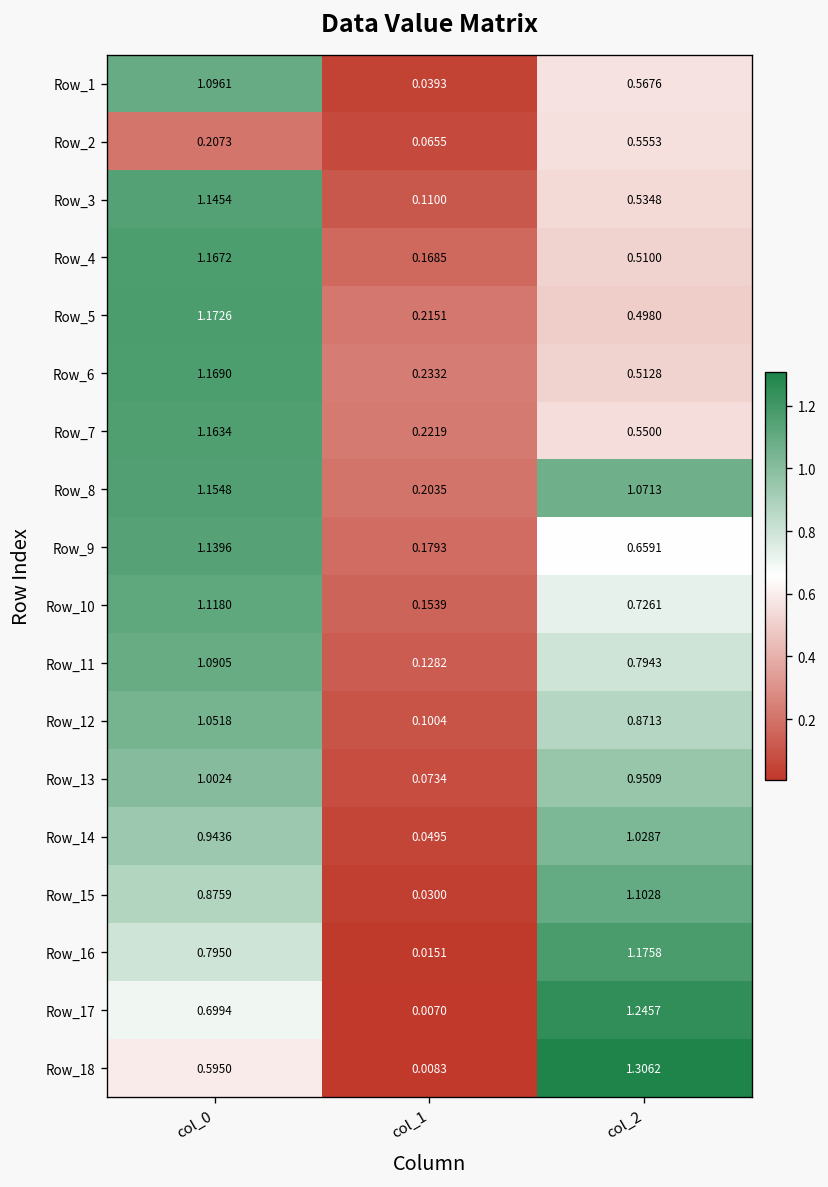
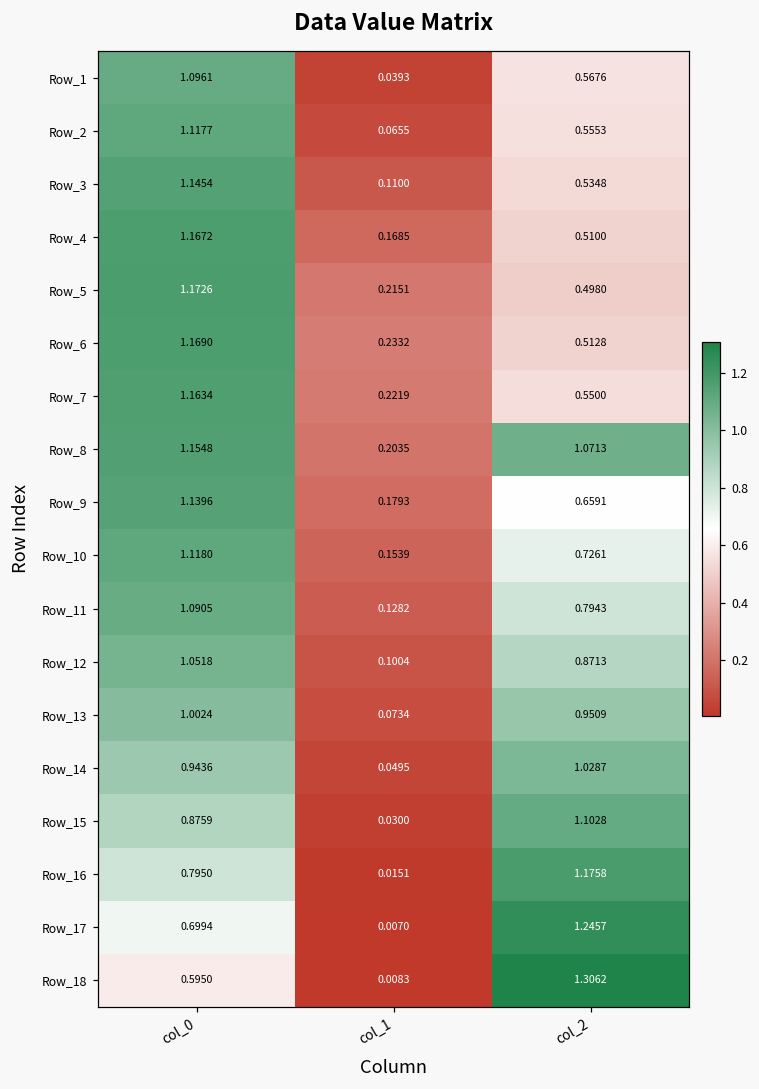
  {
    "Row_1": {
      "col_0": 1.0961,
      "col_1": 0.0393,
      "col_2": 0.5676
    },
    "Row_2": {
-     "col_0": 0.2073,
+     "col_0": 1.1177,
      "col_1": 0.0655,
      "col_2": 0.5553
    },
    "Row_3": {
      "col_0": 1.1454,
      "col_1": 0.1100,
      "col_2": 0.5348
    },
    "Row_4": {
      "col_0": 1.1672,
      "col_1": 0.1685,
      "col_2": 0.5100
    },
    "Row_5": {
      "col_0": 1.1726,
      "col_1": 0.2151,
      "col_2": 0.4980
    },
    "Row_6": {
      "col_0": 1.1690,
      "col_1": 0.2332,
      "col_2": 0.5128
    },
    "Row_7": {
      "col_0": 1.1634,
      "col_1": 0.2219,
      "col_2": 0.5500
    },
    "Row_8": {
      "col_0": 1.1548,
      "col_1": 0.2035,
      "col_2": 1.0713
    },
    "Row_9": {
      "col_0": 1.1396,
      "col_1": 0.1793,
      "col_2": 0.6591
    },
    "Row_10": {
      "col_0": 1.1180,
      "col_1": 0.1539,
      "col_2": 0.7261
    },
    "Row_11": {
      "col_0": 1.0905,
      "col_1": 0.1282,
      "col_2": 0.7943
    },
    "Row_12": {
      "col_0": 1.0518,
      "col_1": 0.1004,
      "col_2": 0.8713
    },
    "Row_13": {
      "col_0": 1.0024,
      "col_1": 0.0734,
      "col_2": 0.9509
    },
    "Row_14": {
      "col_0": 0.9436,
      "col_1": 0.0495,
      "col_2": 1.0287
    },
    "Row_15": {
      "col_0": 0.8759,
      "col_1": 0.0300,
      "col_2": 1.1028
    },
    "Row_16": {
      "col_0": 0.7950,
      "col_1": 0.0151,
      "col_2": 1.1758
    },
    "Row_17": {
      "col_0": 0.6994,
      "col_1": 0.0070,
      "col_2": 1.2457
    },
    "Row_18": {
      "col_0": 0.5950,
      "col_1": 0.0083,
      "col_2": 1.3062
    }
  }
